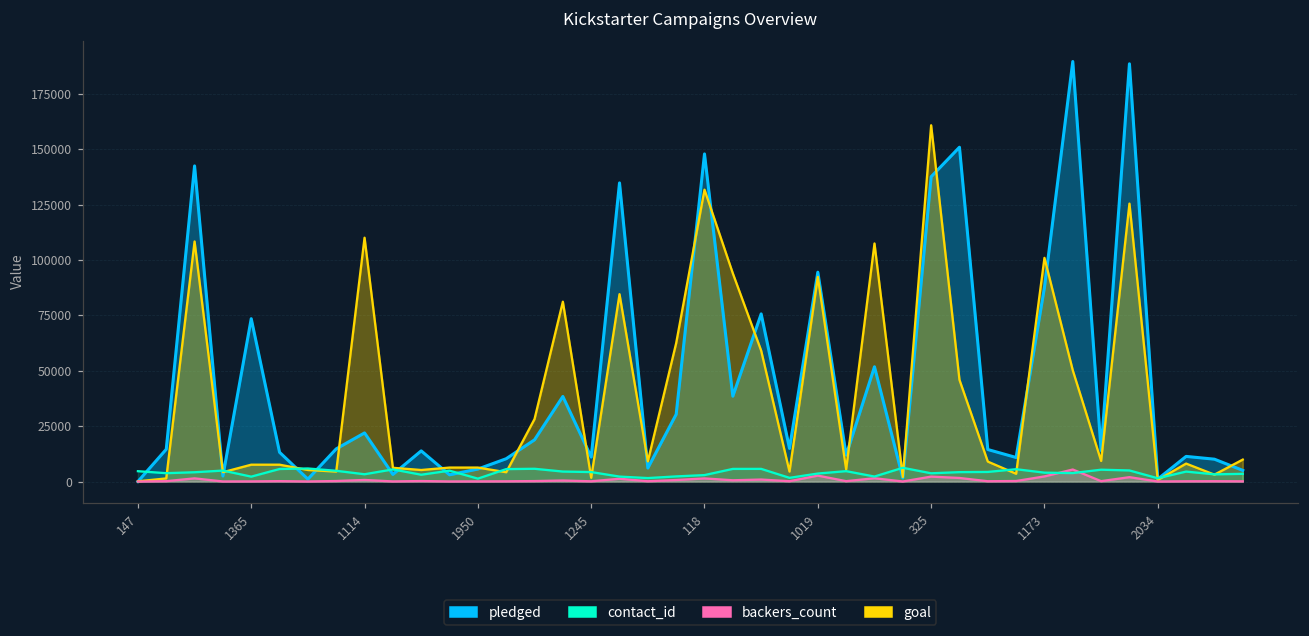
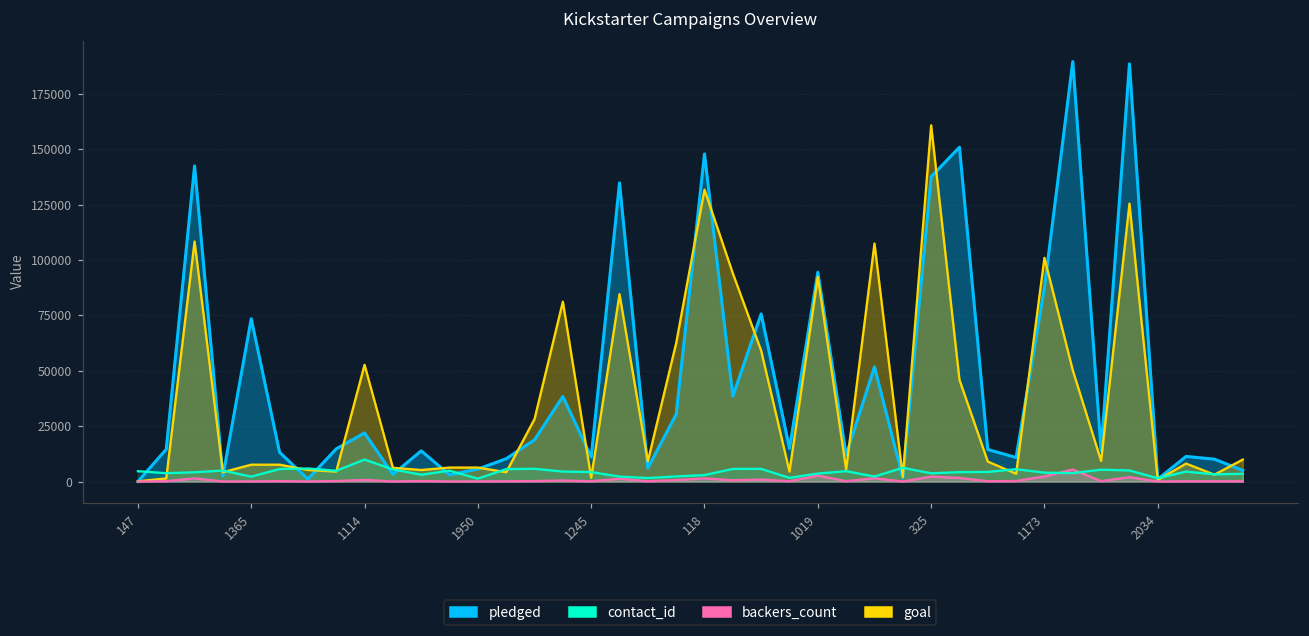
  {
    "pledged": {
      "1365": 74000,
      "1114": 22000,
      "1245": 11000,
      "118": 148000,
      "1019": 95000,
      "325": 138000,
      "1173": 88000
    },
    "goal": {
      "1365": 8000,
-     "1114": 110000,
+     "1114": 53000,
      "1245": 2000,
      "118": 132000,
      "1019": 92000,
      "325": 161000,
      "1173": 101000
    },
    "backers_count": {
      "1365": 0,
      "1114": 1000,
      "1245": 0,
      "118": 1000,
      "325": 2000,
      "1173": 2000
    },
    "contact_id": {
      "147": 5000,
      "1365": 2000,
-     "1114": 3000,
+     "1114": 10000,
      "1245": 4000,
      "118": 3000,
      "325": 4000,
      "1173": 4000
    }
  }
